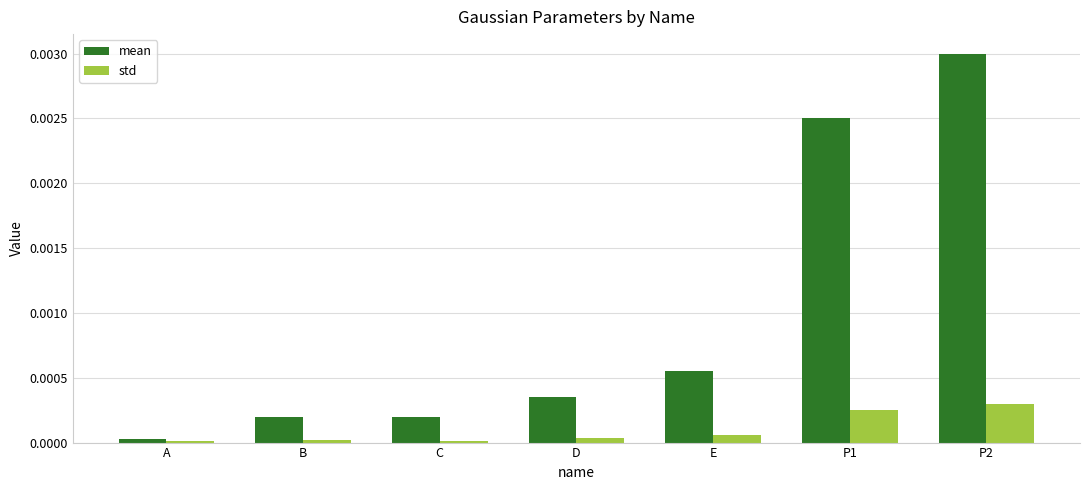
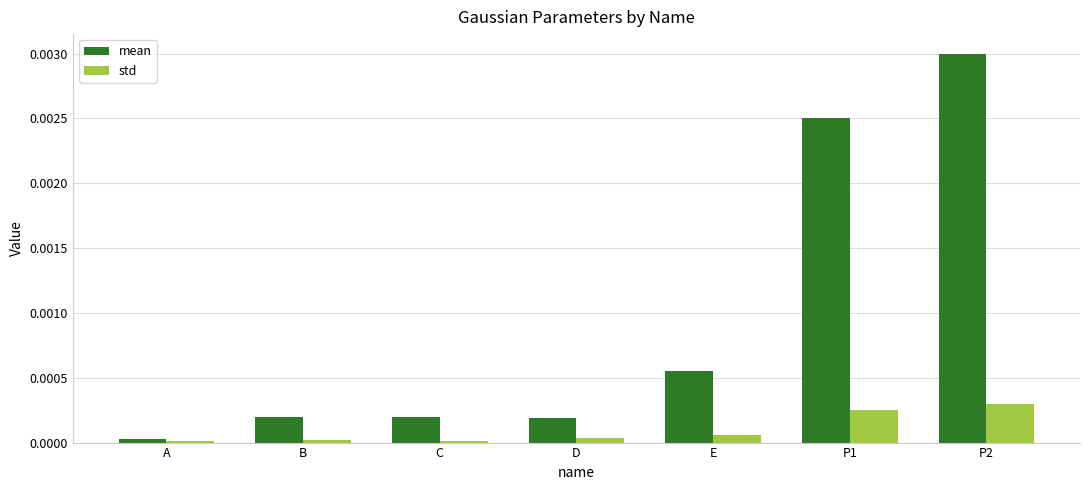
  {
    "mean": {
      "A": 0.00003,
      "B": 0.00020,
      "C": 0.00020,
-     "D": 0.00035,
+     "D": 0.00019,
      "E": 0.00055,
      "P1": 0.00250,
      "P2": 0.00300
    },
    "std": {
      "B": 0.00002,
      "D": 0.00004,
      "E": 0.00006,
      "P1": 0.00025,
      "P2": 0.00030
    }
  }
